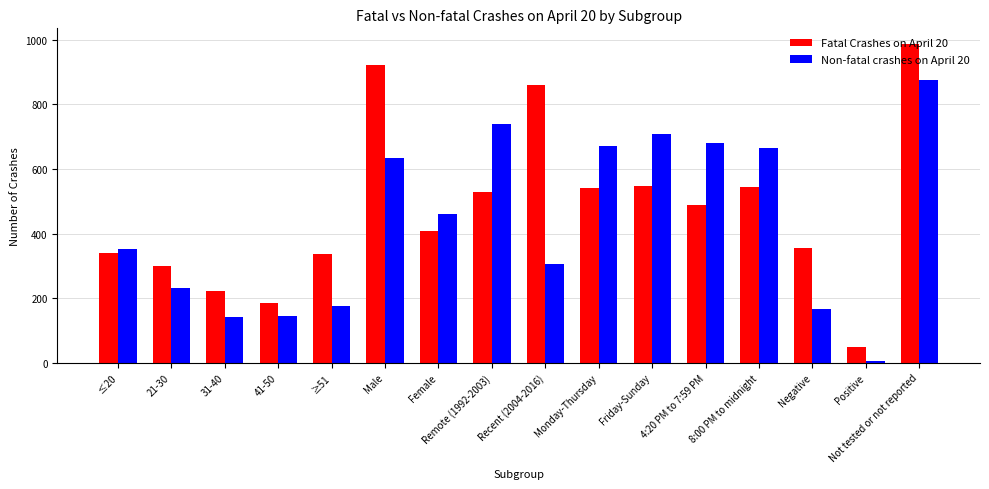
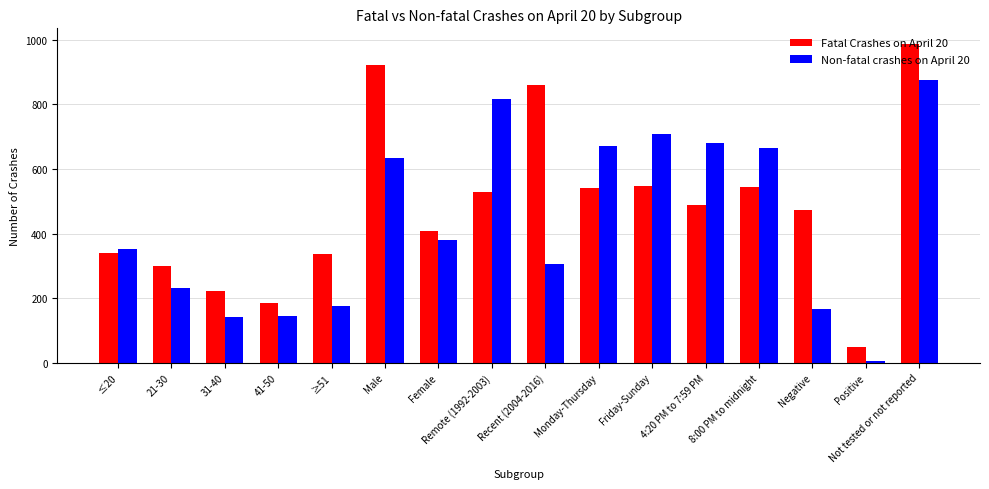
  {
    "Fatal Crashes on April 20": {
      "≤20": 340,
      "21-30": 300,
      "31-40": 220,
      "41-50": 190,
      "≥51": 340,
      "Male": 920,
      "Female": 410,
      "Remote (1992-2003)": 530,
      "Recent (2004-2016)": 860,
      "Monday-Thursday": 540,
      "Friday-Sunday": 550,
      "4:20 PM to 7:59 PM": 490,
      "8:00 PM to midnight": 540,
-     "Negative": 350,
+     "Negative": 470,
      "Positive": 50,
      "Not tested or not reported": 990
    },
    "Non-fatal crashes on April 20": {
      "≤20": 350,
      "21-30": 230,
      "31-40": 140,
      "41-50": 150,
      "≥51": 180,
      "Male": 630,
-     "Female": 460,
-     "Remote (1992-2003)": 740,
+     "Female": 380,
+     "Remote (1992-2003)": 820,
      "Recent (2004-2016)": 310,
      "Monday-Thursday": 670,
      "Friday-Sunday": 710,
      "4:20 PM to 7:59 PM": 680,
      "8:00 PM to midnight": 670,
      "Negative": 170,
      "Not tested or not reported": 870
    }
  }
